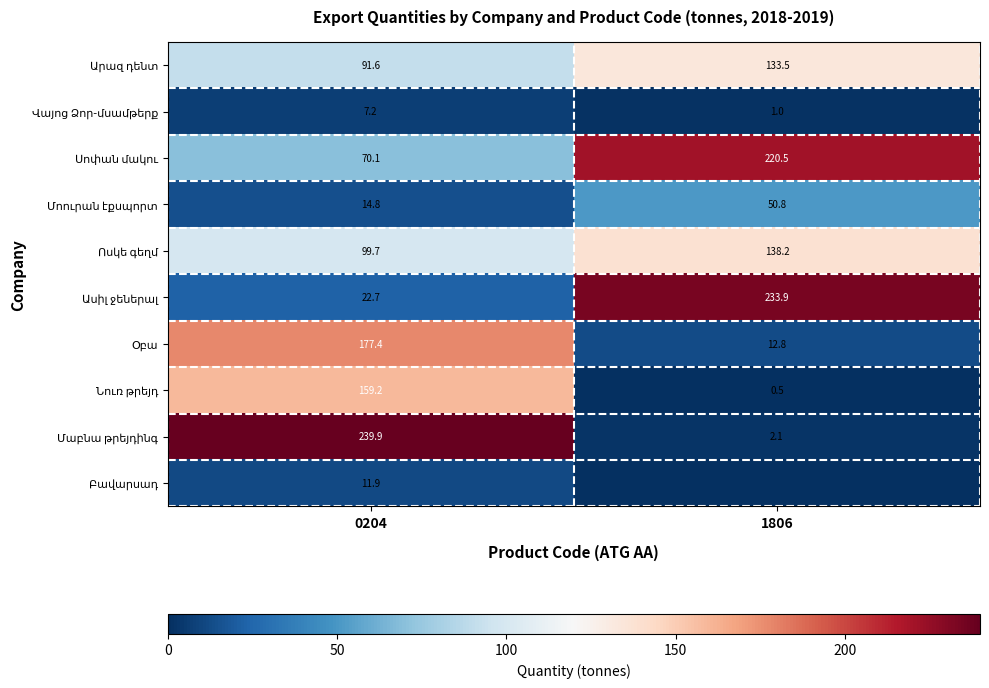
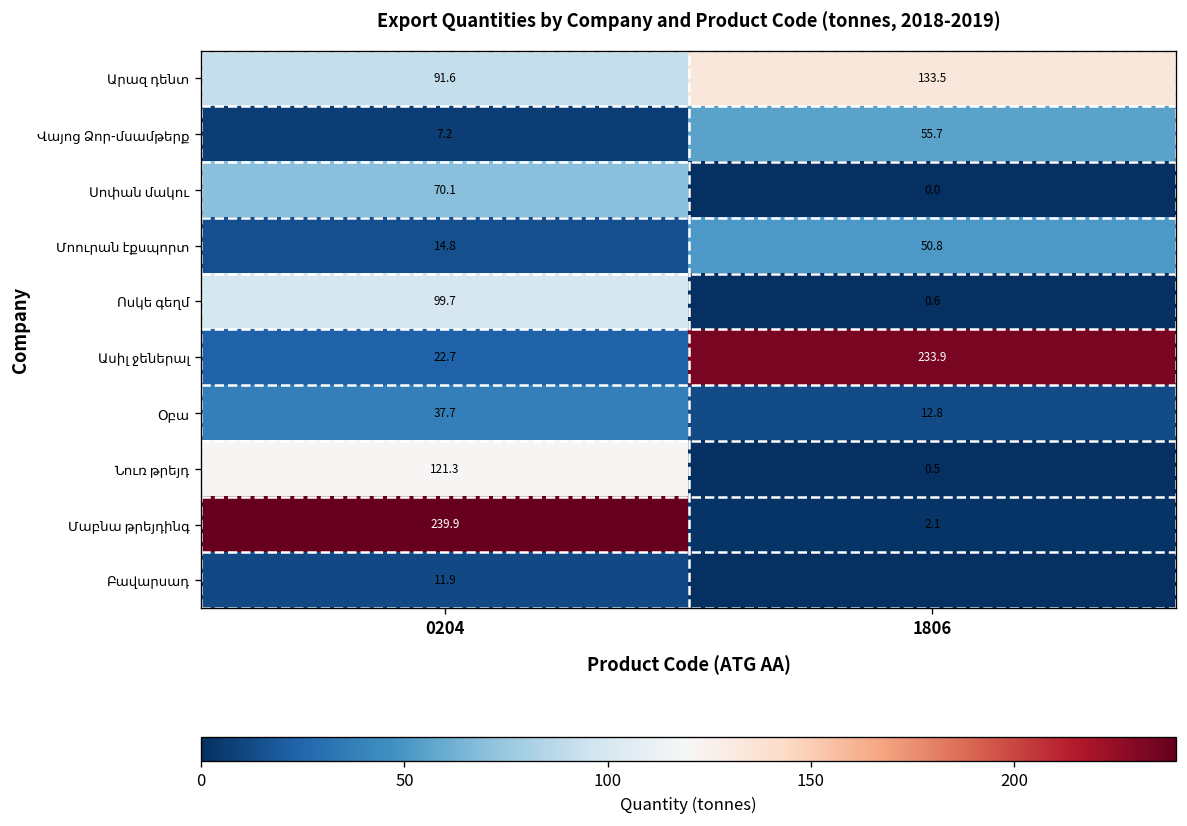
  {
    "Արազ դենտ": {
      "0204": 91.6,
      "1806": 133.5
    },
    "Վայոց Ձոր-մսամթերք": {
      "0204": 7.2,
-     "1806": 1.0
+     "1806": 55.7
    },
    "Սոփան մակու": {
      "0204": 70.1,
-     "1806": 220.5
+     "1806": 0.0
    },
    "Մոուրան էքսպորտ": {
      "0204": 14.8,
      "1806": 50.8
    },
    "Ոսկե գեղմ": {
      "0204": 99.7,
-     "1806": 138.2
+     "1806": 0.6
    },
    "Ասիլ ջեներալ": {
      "0204": 22.7,
      "1806": 233.9
    },
    "Օբա": {
-     "0204": 177.4,
+     "0204": 37.7,
      "1806": 12.8
    },
    "Նուռ թրեյդ": {
-     "0204": 159.2,
+     "0204": 121.3,
      "1806": 0.5
    },
    "Մաբնա թրեյդինգ": {
      "0204": 239.9,
      "1806": 2.1
    },
    "Բավարսադ": {
      "0204": 11.9
    }
  }
